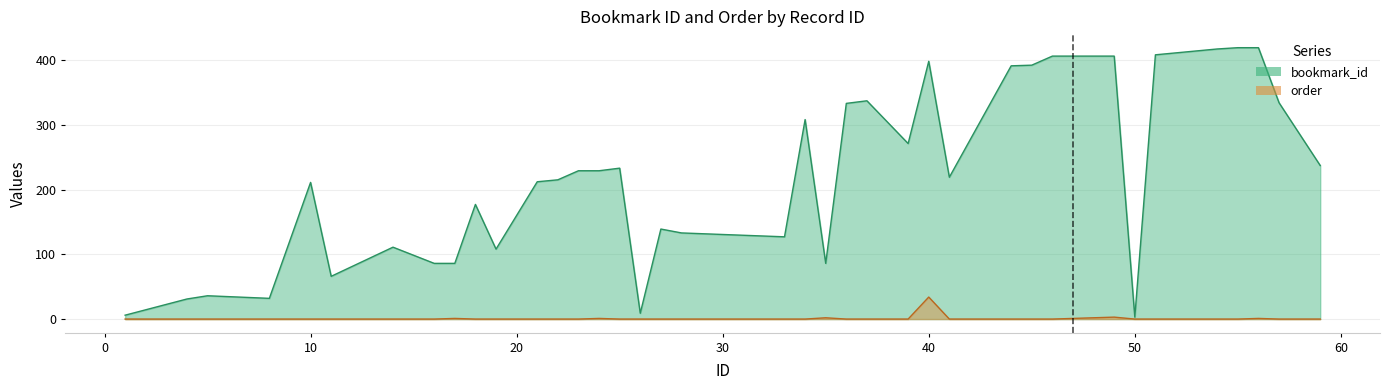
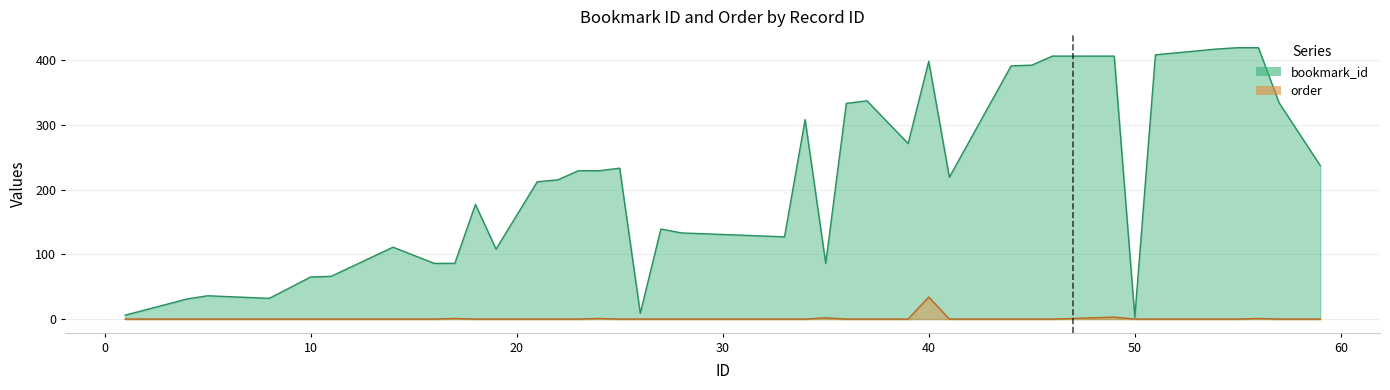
  {
    "bookmark_id": {
-     "10": 210,
+     "10": 70,
      "40": 400
    },
    "order": {
      "10": 0,
      "40": 30
    }
  }
